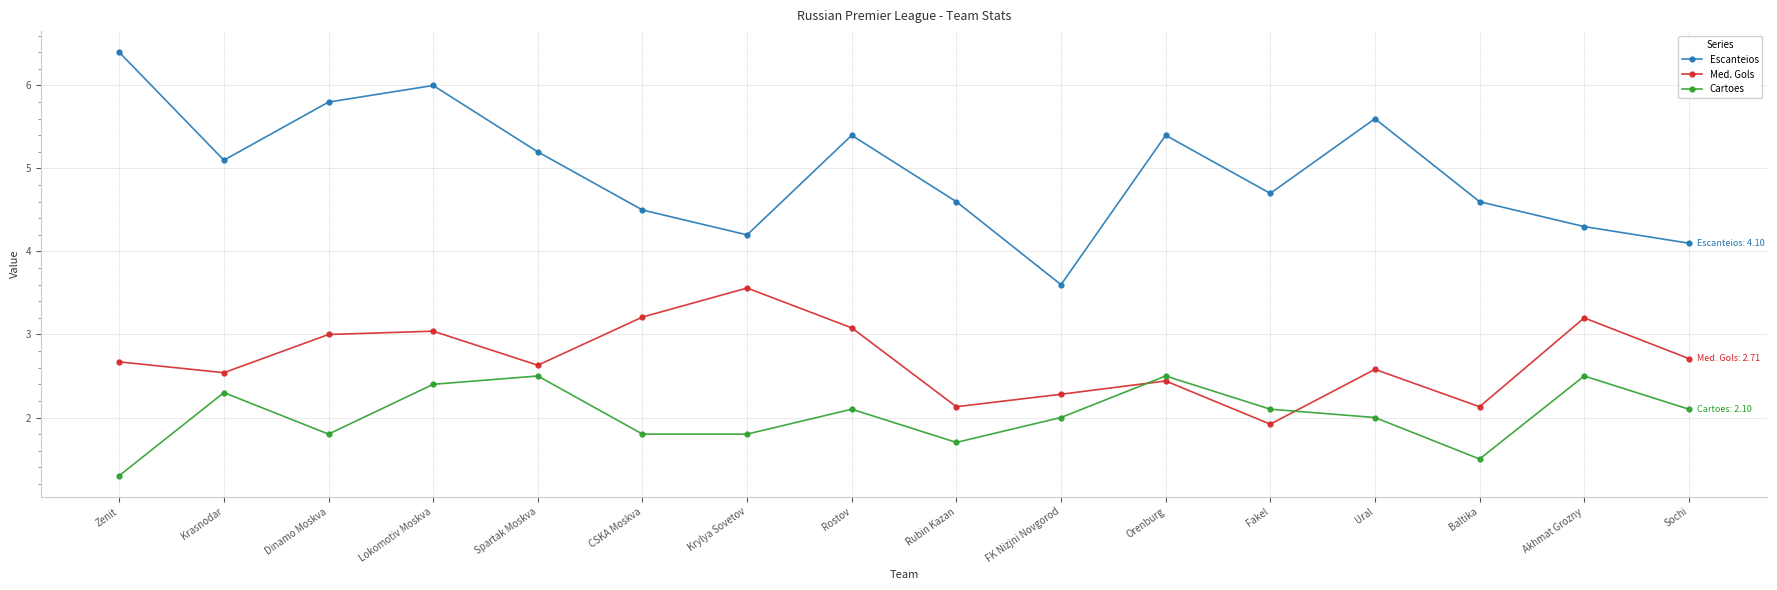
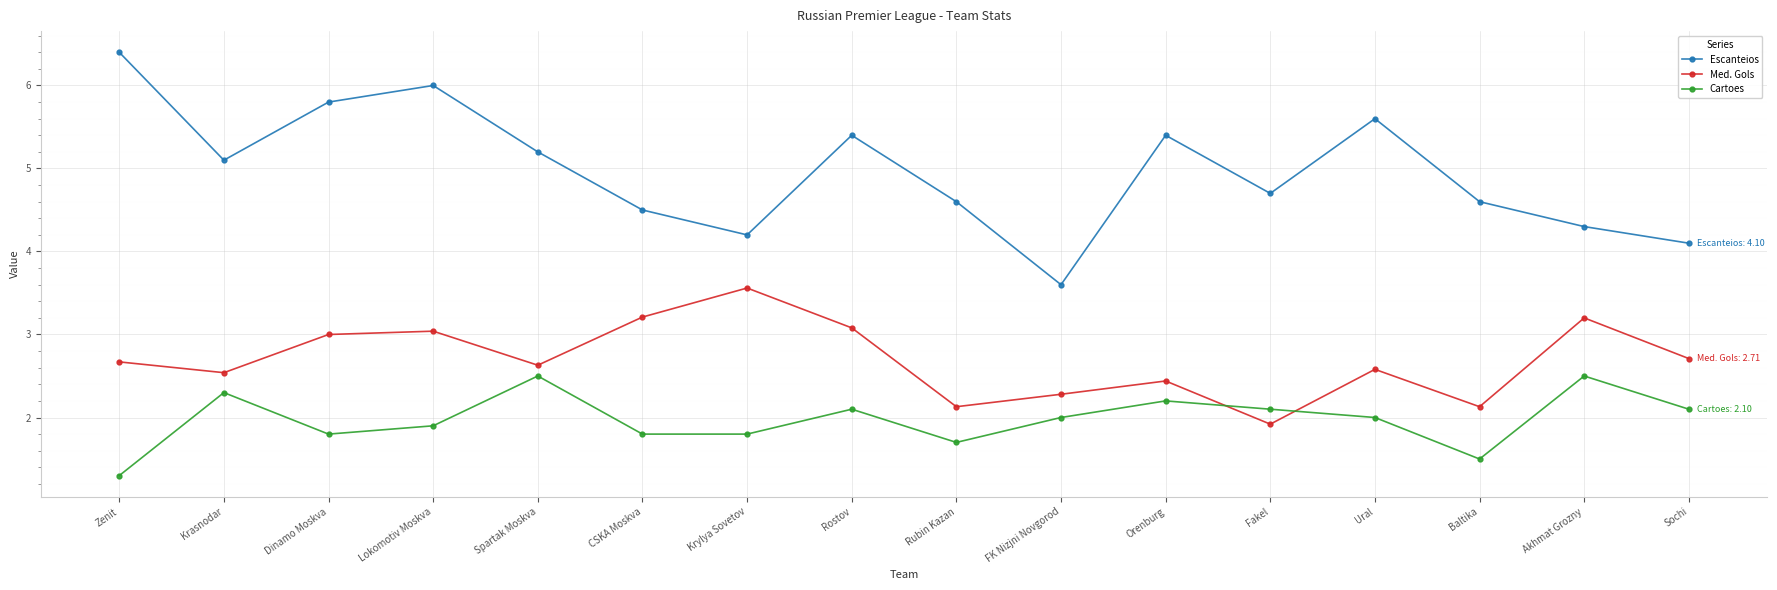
  {
    "Escanteios": {
      "Sochi": 4.10
    },
    "Med. Gols": {
      "Sochi": 2.71
    },
    "Cartoes": {
      "Zenit": 1.3,
      "Krasnodar": 2.3,
      "Dinamo Moskva": 1.8,
-     "Lokomotiv Moskva": 2.4,
+     "Lokomotiv Moskva": 1.9,
      "Spartak Moskva": 2.5,
      "CSKA Moskva": 1.8,
      "Krylya Sovetov": 1.8,
      "Rostov": 2.1,
      "Rubin Kazan": 1.7,
      "FK Nizjni Novgorod": 2.0,
-     "Orenburg": 2.5,
+     "Orenburg": 2.2,
      "Fakel": 2.1,
      "Ural": 2.0,
      "Baltika": 1.5,
      "Akhmat Grozny": 2.5
    }
  }
